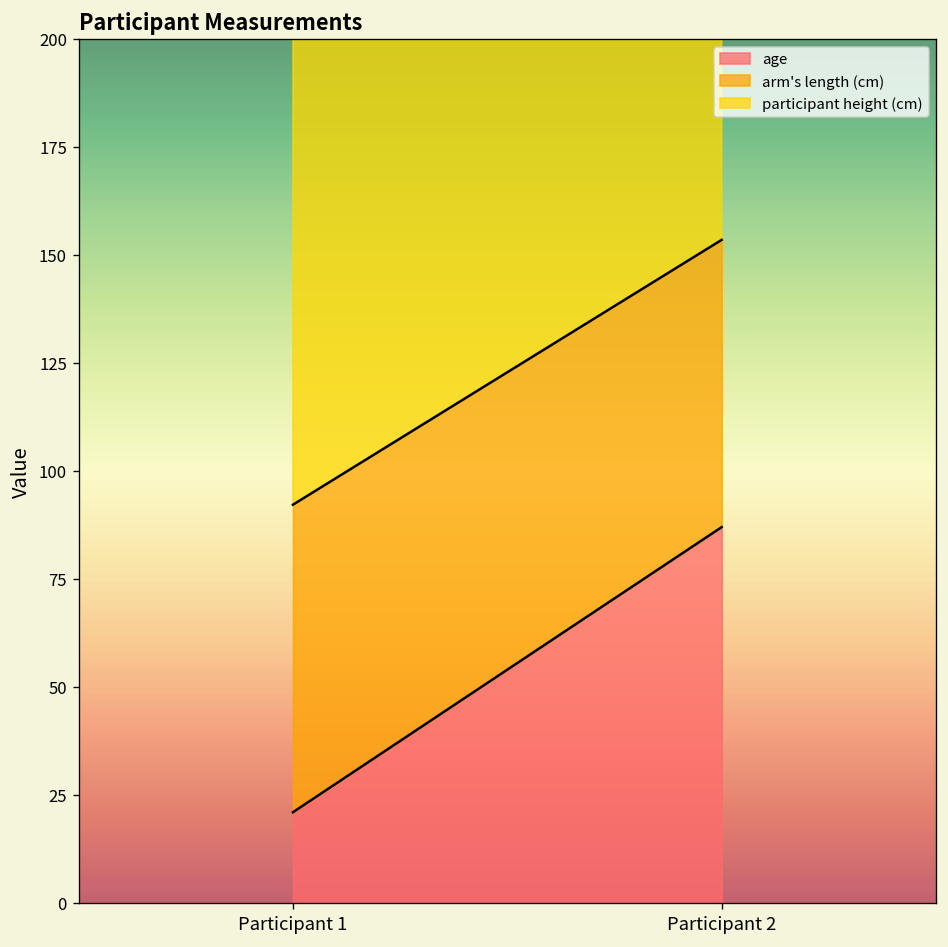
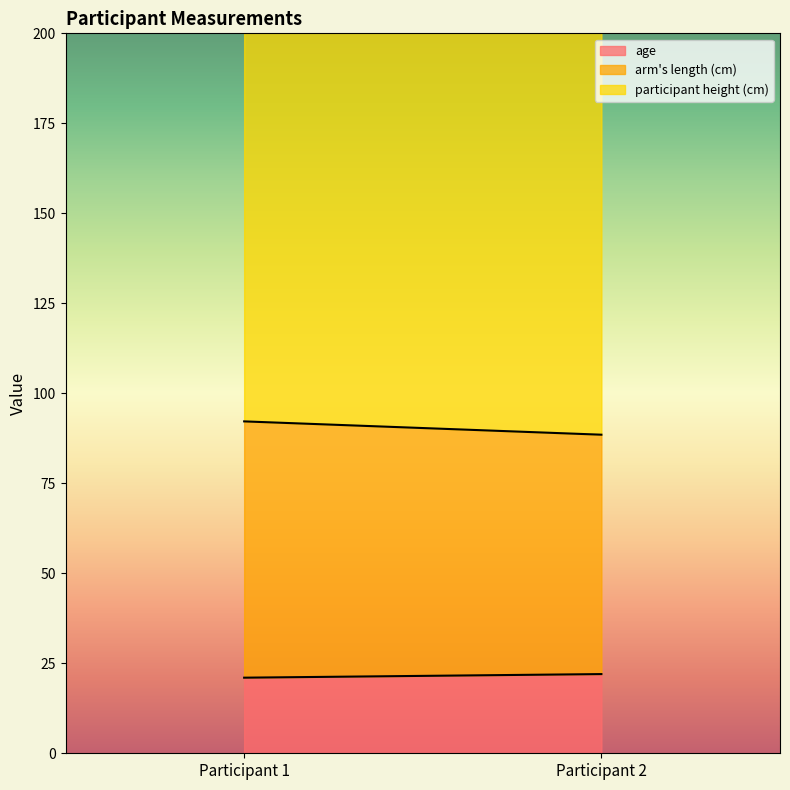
  {
    "age": {
      "Participant 1": 21,
-     "Participant 2": 87
+     "Participant 2": 22
    }
  }
